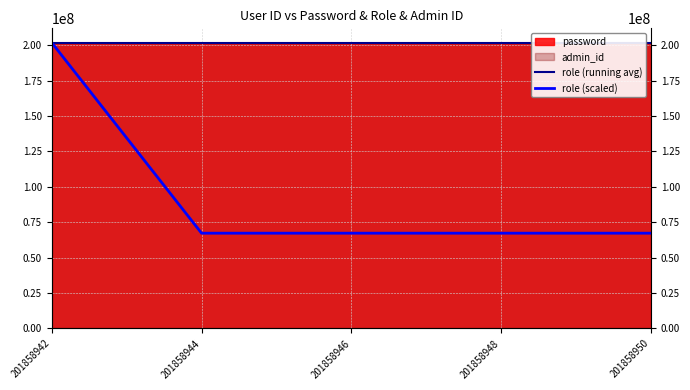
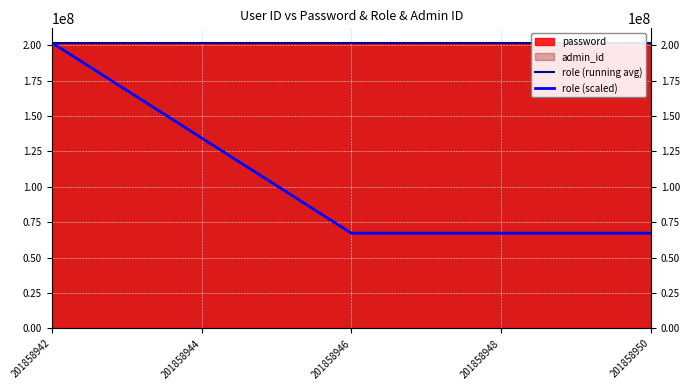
  {
    "admin_id": {
      "201858944": 202000000,
      "201858946": 202000000,
      "201858948": 202000000,
      "201858950": 202000000
    },
    "role (scaled)": {
-     "201858944": 67000000,
+     "201858944": 135000000,
      "201858946": 67000000,
      "201858948": 67000000,
      "201858950": 67000000
    }
  }
